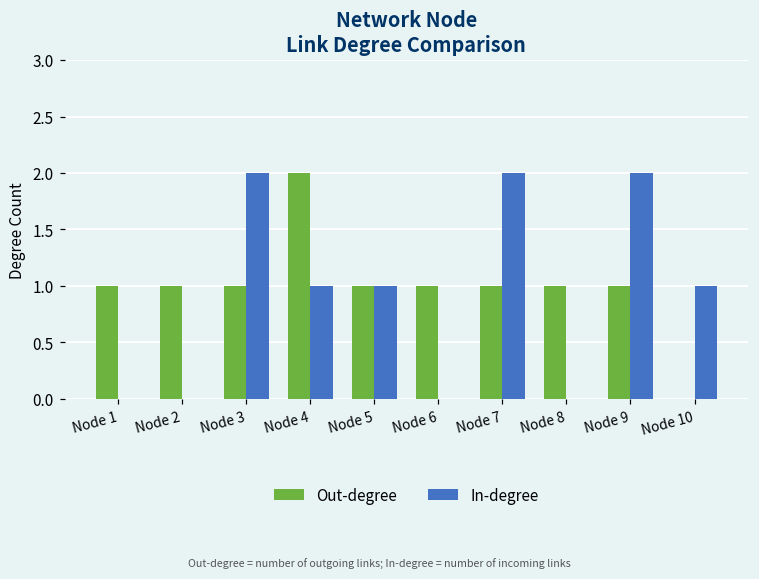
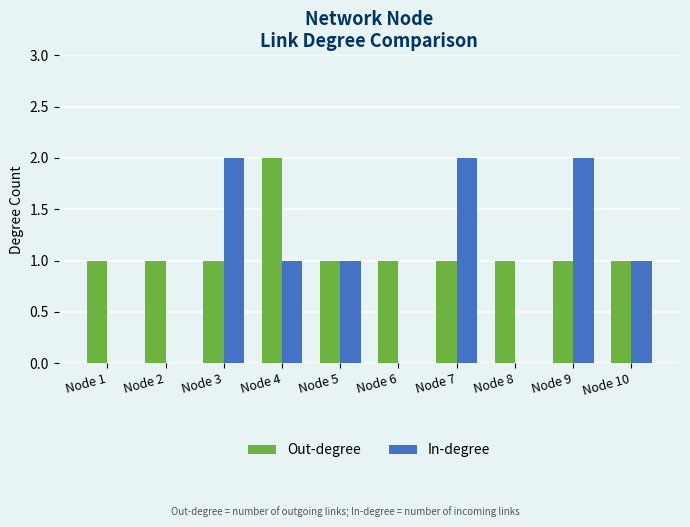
  {
    "Out-degree": {
      "Node 1": 1,
      "Node 2": 1,
      "Node 3": 1,
      "Node 4": 2,
      "Node 5": 1,
      "Node 6": 1,
      "Node 7": 1,
      "Node 8": 1,
      "Node 9": 1,
-     "Node 10": 0
+     "Node 10": 1
    },
    "In-degree": {
      "Node 1": 0,
      "Node 2": 0,
      "Node 3": 2,
      "Node 4": 1,
      "Node 5": 1,
      "Node 6": 0,
      "Node 7": 2,
      "Node 8": 0,
      "Node 9": 2,
      "Node 10": 1
    }
  }
